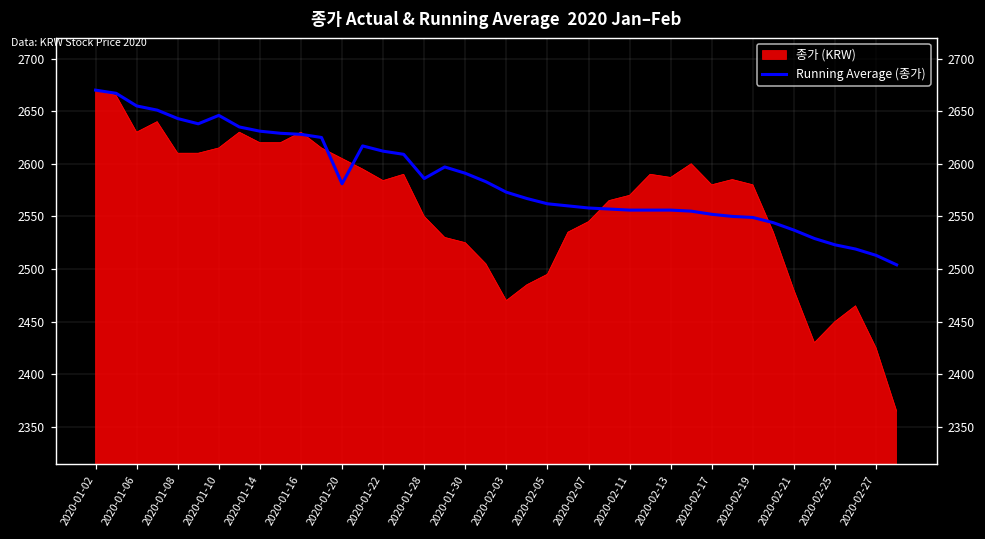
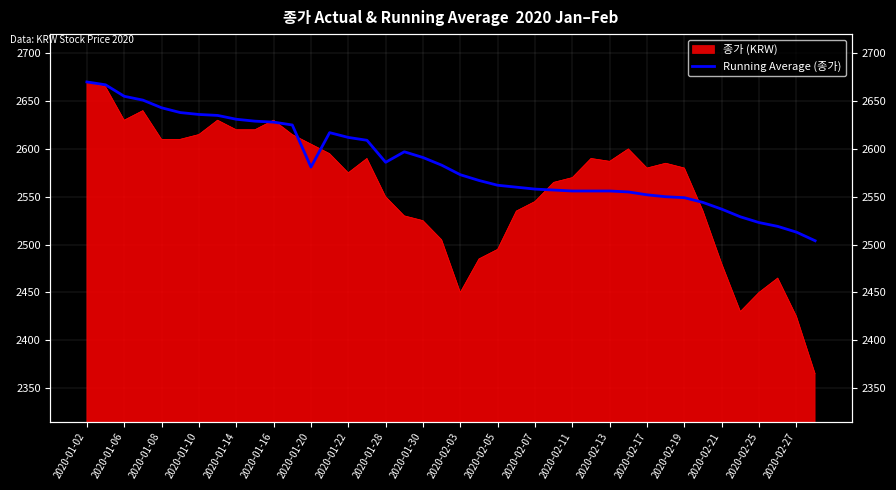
  {
    "종가 (KRW)": {
      "2020-01-06": 2630,
      "2020-01-08": 2610,
      "2020-01-10": 2620,
      "2020-01-14": 2620,
      "2020-01-20": 2610,
-     "2020-01-22": 2584,
+     "2020-01-22": 2575,
      "2020-01-28": 2550,
      "2020-01-30": 2530,
-     "2020-02-03": 2470,
+     "2020-02-03": 2450,
      "2020-02-05": 2500,
      "2020-02-07": 2550,
      "2020-02-11": 2570,
      "2020-02-13": 2590,
      "2020-02-17": 2580,
      "2020-02-19": 2580,
      "2020-02-21": 2480,
      "2020-02-25": 2450,
      "2020-02-27": 2430
    },
    "Running Average (종가)": {
      "2020-01-06": 2660,
      "2020-01-08": 2640,
-     "2020-01-10": 2650,
+     "2020-01-10": 2640,
      "2020-01-14": 2630,
      "2020-01-20": 2580,
      "2020-01-22": 2610,
      "2020-01-28": 2590,
      "2020-01-30": 2590,
      "2020-02-03": 2570,
      "2020-02-05": 2560,
      "2020-02-07": 2560,
      "2020-02-11": 2560,
      "2020-02-13": 2560,
      "2020-02-17": 2550,
      "2020-02-19": 2550,
      "2020-02-21": 2540,
      "2020-02-25": 2520,
      "2020-02-27": 2510
    }
  }
